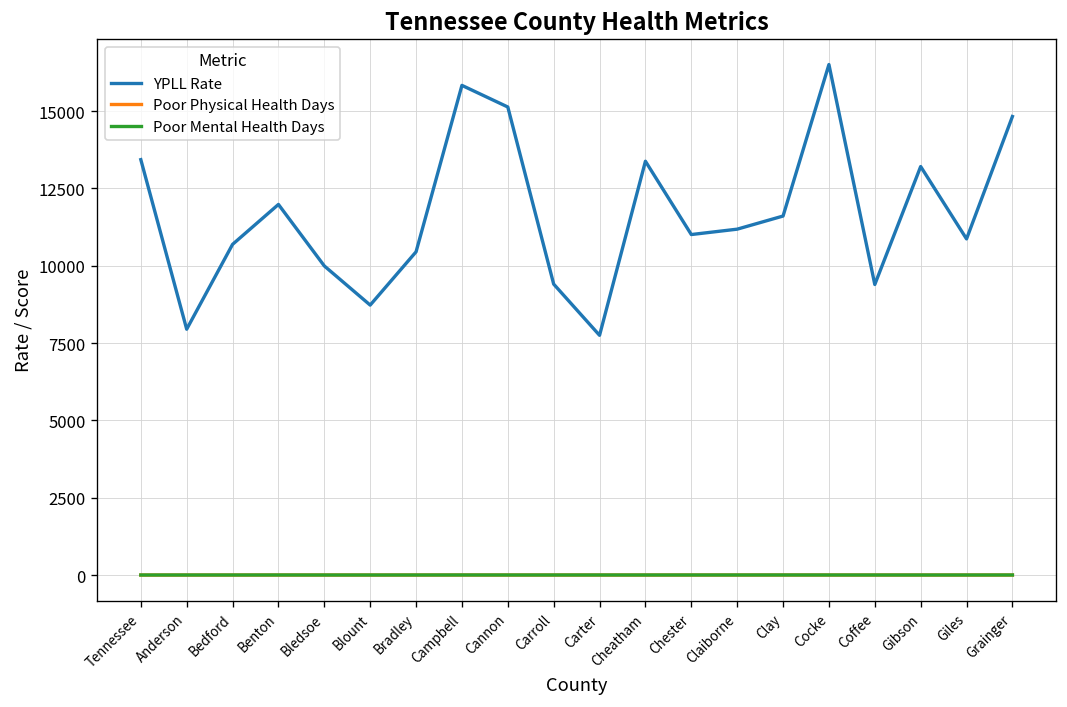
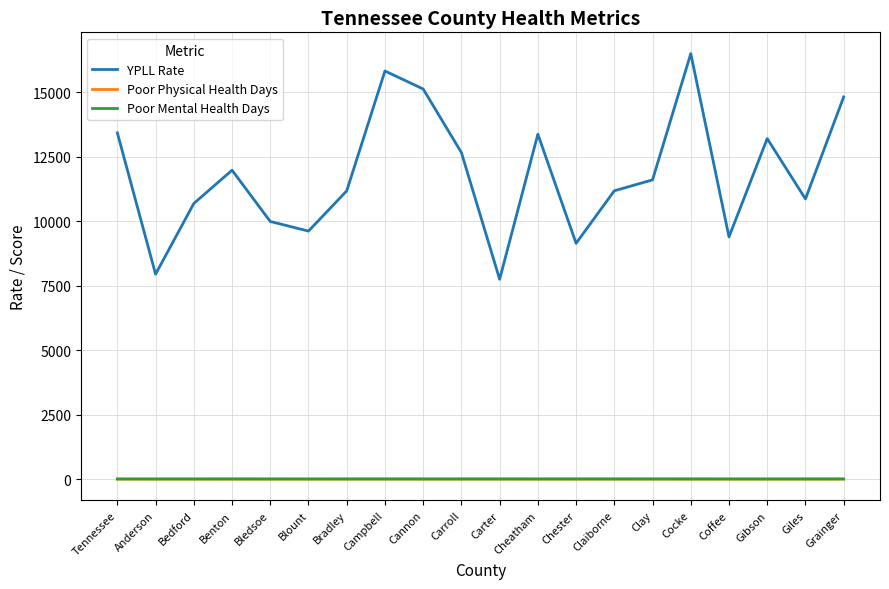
  {
    "YPLL Rate": {
      "Tennessee": 13400,
      "Anderson": 7900,
      "Bedford": 10700,
      "Benton": 12000,
      "Bledsoe": 10000,
-     "Blount": 8700,
-     "Bradley": 10500,
+     "Blount": 9600,
+     "Bradley": 11200,
      "Campbell": 15800,
      "Cannon": 15100,
-     "Carroll": 9400,
+     "Carroll": 12700,
      "Carter": 7800,
      "Cheatham": 13400,
-     "Chester": 11000,
+     "Chester": 9100,
      "Claiborne": 11200,
      "Clay": 11600,
      "Cocke": 16500,
      "Coffee": 9400,
      "Gibson": 13200,
      "Giles": 10900,
      "Grainger": 14800
    },
    "Poor Mental Health Days": {
      "Tennessee": 0,
      "Anderson": 0,
      "Bedford": 0,
      "Benton": 0,
      "Bledsoe": 0,
      "Blount": 0,
      "Bradley": 0,
      "Campbell": 0,
      "Cannon": 0,
      "Carroll": 0,
      "Carter": 0,
      "Cheatham": 0,
      "Chester": 0,
      "Claiborne": 0,
      "Clay": 0,
      "Cocke": 0,
      "Coffee": 0,
      "Gibson": 0,
      "Giles": 0,
      "Grainger": 0
    }
  }
